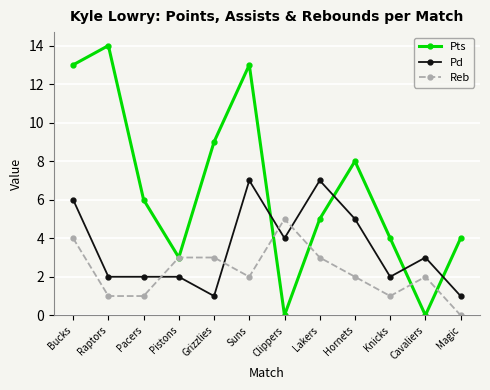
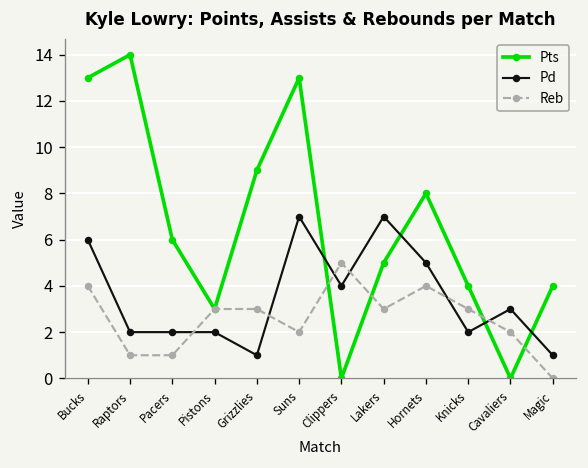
  {
    "Pts": {
      "Bucks": 13,
      "Raptors": 14,
      "Pacers": 6,
      "Grizzlies": 9,
      "Suns": 13,
      "Clippers": 0,
      "Lakers": 5,
      "Hornets": 8,
      "Knicks": 4,
      "Cavaliers": 0,
      "Magic": 4
    },
    "Pd": {
      "Bucks": 6,
      "Raptors": 2,
      "Pacers": 2,
      "Pistons": 2,
      "Grizzlies": 1,
      "Suns": 7,
      "Clippers": 4,
      "Lakers": 7,
      "Hornets": 5,
      "Knicks": 2,
      "Cavaliers": 3,
      "Magic": 1
    },
    "Reb": {
      "Bucks": 4,
      "Raptors": 1,
      "Pacers": 1,
      "Grizzlies": 3,
      "Suns": 2,
      "Clippers": 5,
      "Lakers": 3,
-     "Hornets": 2,
-     "Knicks": 1,
+     "Hornets": 4,
+     "Knicks": 3,
      "Cavaliers": 2,
      "Magic": 0
    }
  }
